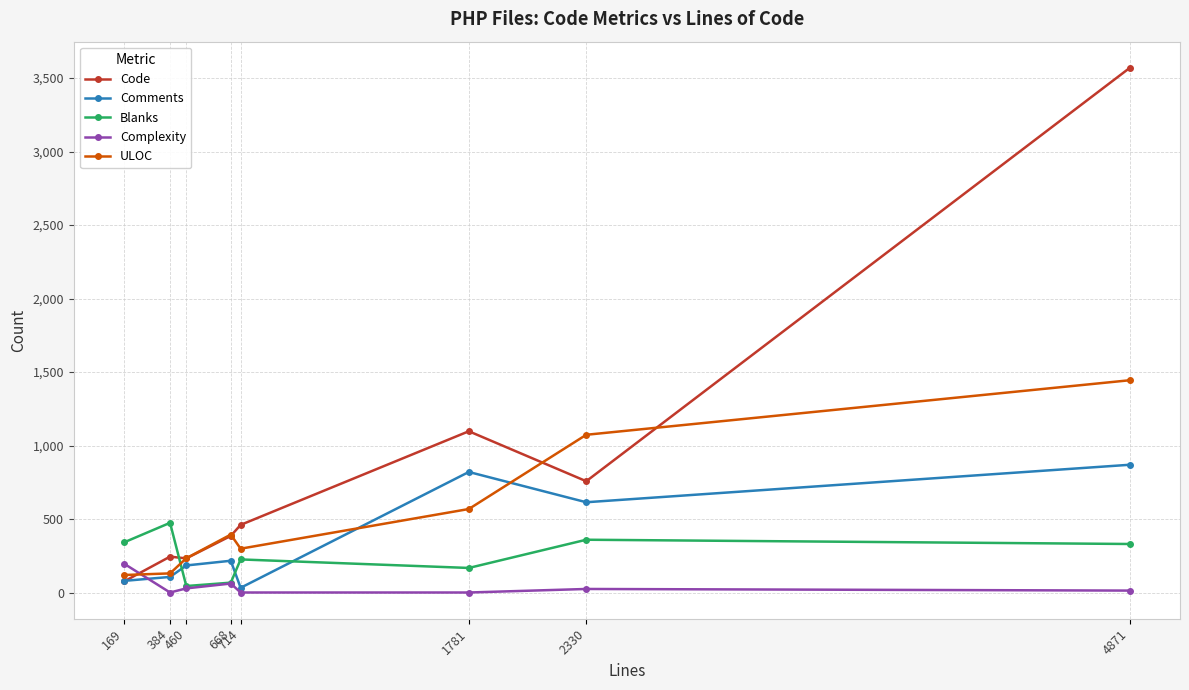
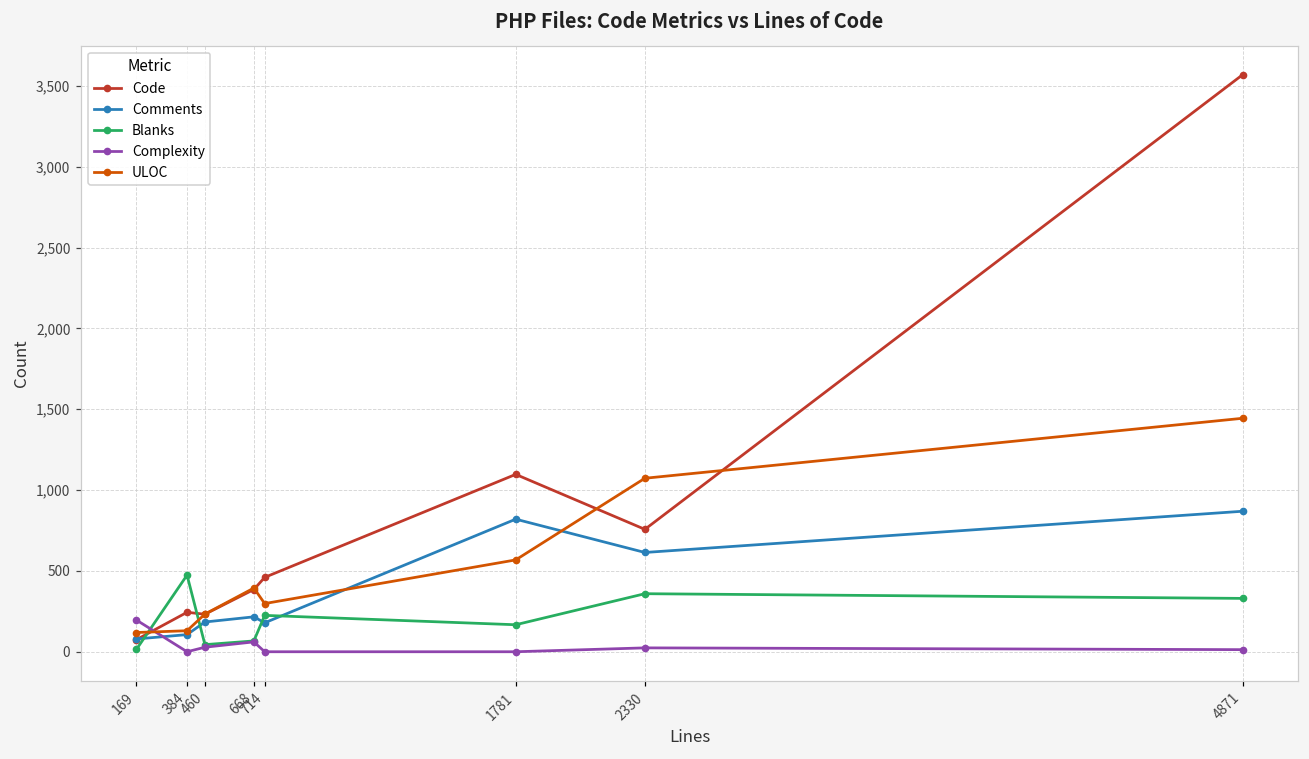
  {
    "Comments": {
      "384": 110,
      "460": 180,
      "668": 220,
-     "714": 30,
+     "714": 180,
      "1781": 820,
      "2330": 610,
      "4871": 870
    },
    "Blanks": {
-     "169": 340,
+     "169": 20,
      "384": 470,
      "714": 230,
      "1781": 170,
      "2330": 360,
      "4871": 330
    },
    "Complexity": {
      "169": 200,
      "384": 0,
      "714": 0,
      "1781": 0,
      "2330": 20,
      "4871": 10
    }
  }
